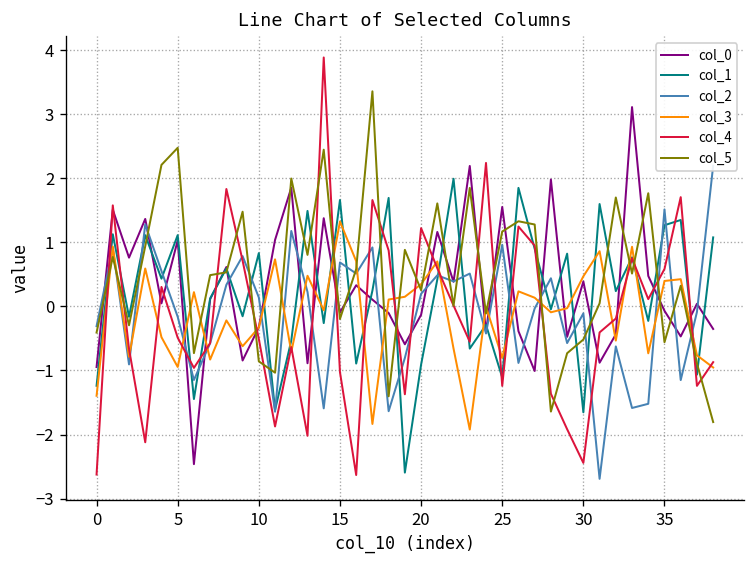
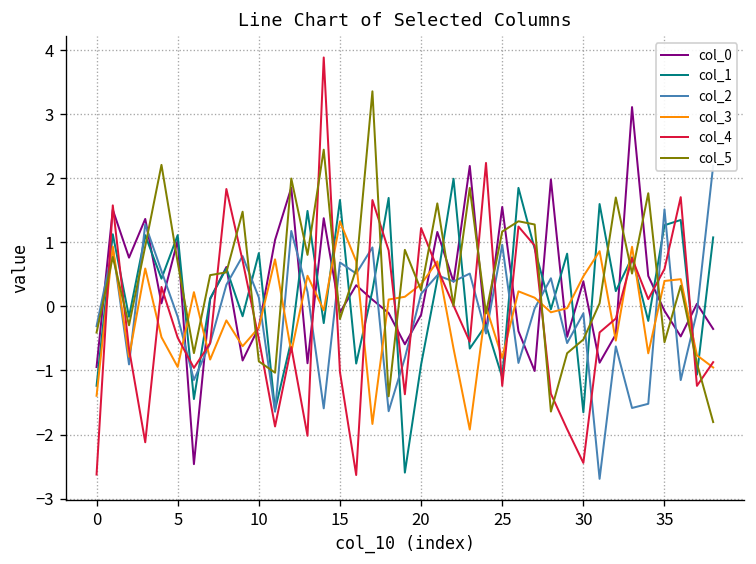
  {
    "col_0": {
      "0": -0.9,
      "5": 1.0,
      "15": -0.1,
      "20": -0.1,
      "25": 1.6,
      "30": 0.4,
      "35": -0.1
    },
    "col_1": {
      "0": -1.2,
      "5": 1.1,
      "10": 0.8,
      "15": 1.7,
      "20": -0.9,
      "25": -1.1,
      "30": -1.7,
      "35": 1.3
    },
    "col_2": {
      "0": -0.3,
      "5": -0.2,
      "10": 0.1,
      "15": 0.7,
      "20": 0.2,
      "25": 1.0,
      "30": -0.1,
      "35": 1.5
    },
    "col_3": {
      "0": -1.4,
      "5": -0.9,
      "15": 1.3,
      "20": 0.3,
      "25": -0.8,
      "30": 0.5,
      "35": 0.4
    },
    "col_4": {
      "0": -2.6,
      "5": -0.5,
      "10": -0.5,
      "15": -1.0,
      "20": 1.2,
      "25": -1.2,
      "30": -2.4,
      "35": 0.6
    },
    "col_5": {
      "0": -0.4,
-     "5": 2.5,
+     "5": 0.7,
      "10": -0.9,
      "15": -0.2,
      "20": 0.3,
      "25": 1.2,
      "30": -0.5,
      "35": -0.6
    }
  }
